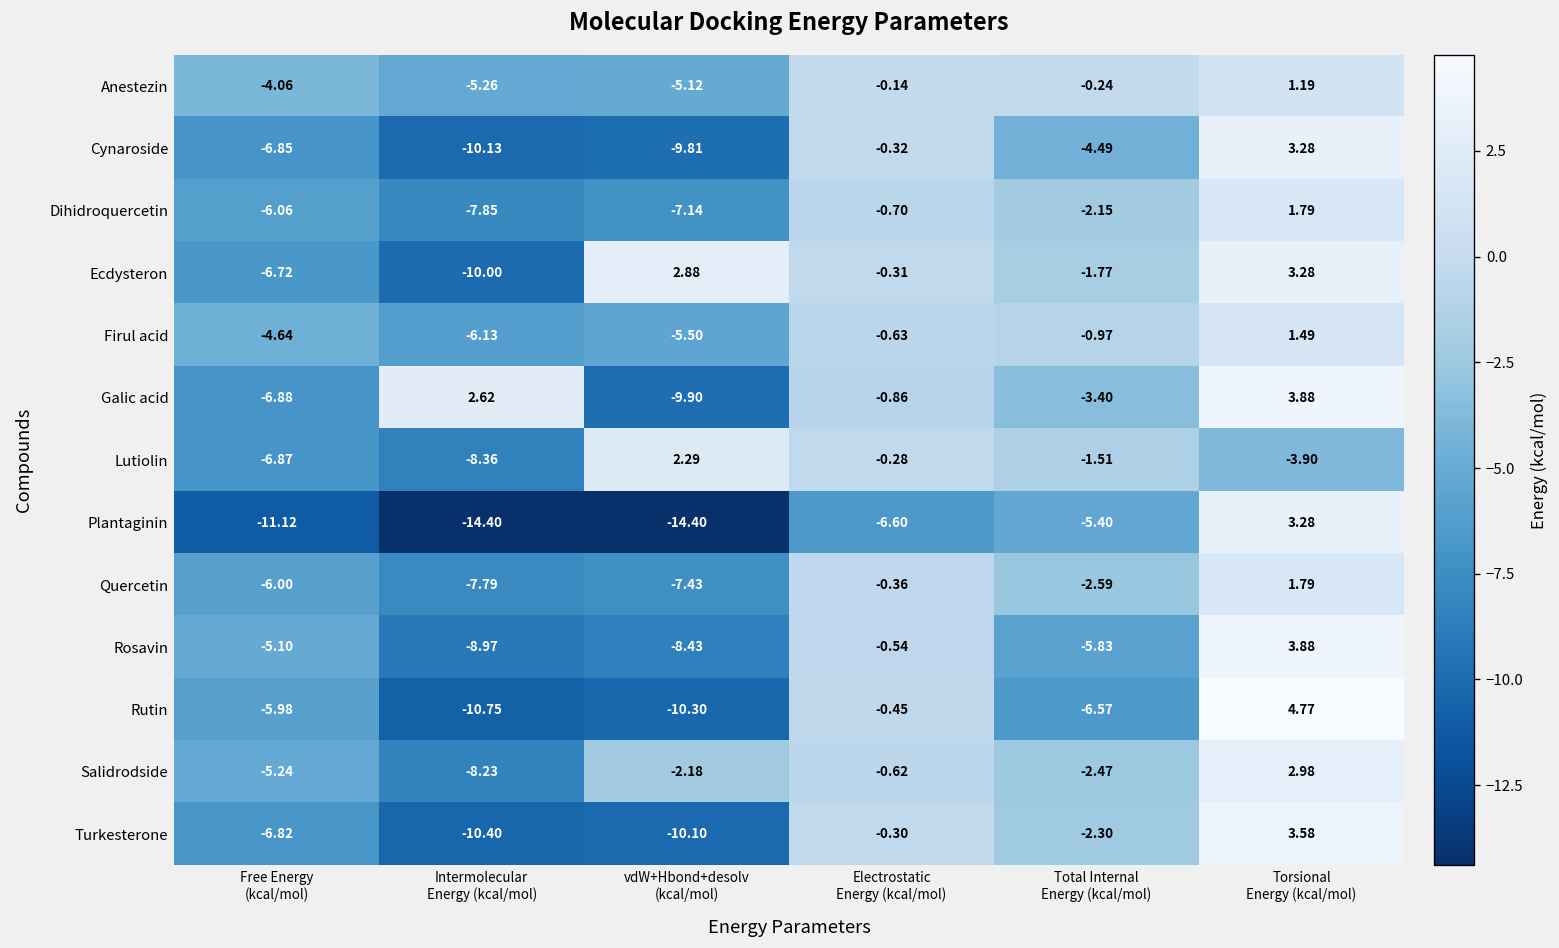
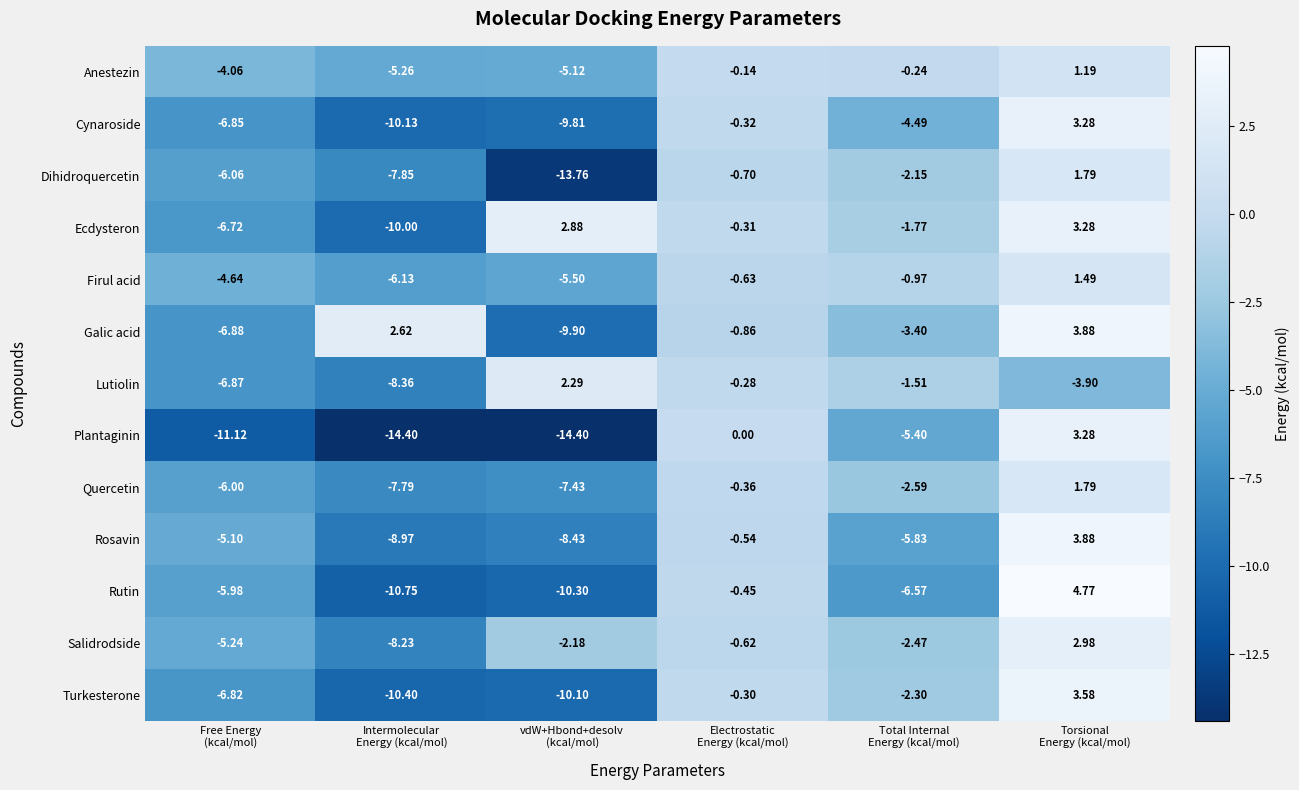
  {
    "Anestezin": {
      "Free Energy (kcal/mol)": -4.06,
      "Intermolecular Energy (kcal/mol)": -5.26,
      "vdW+Hbond+desolv (kcal/mol)": -5.12,
      "Electrostatic Energy (kcal/mol)": -0.14,
      "Total Internal Energy (kcal/mol)": -0.24,
      "Torsional Energy (kcal/mol)": 1.19
    },
    "Cynaroside": {
      "Free Energy (kcal/mol)": -6.85,
      "Intermolecular Energy (kcal/mol)": -10.13,
      "vdW+Hbond+desolv (kcal/mol)": -9.81,
      "Electrostatic Energy (kcal/mol)": -0.32,
      "Total Internal Energy (kcal/mol)": -4.49,
      "Torsional Energy (kcal/mol)": 3.28
    },
    "Dihidroquercetin": {
      "Free Energy (kcal/mol)": -6.06,
      "Intermolecular Energy (kcal/mol)": -7.85,
-     "vdW+Hbond+desolv (kcal/mol)": -7.14,
+     "vdW+Hbond+desolv (kcal/mol)": -13.76,
      "Electrostatic Energy (kcal/mol)": -0.70,
      "Total Internal Energy (kcal/mol)": -2.15,
      "Torsional Energy (kcal/mol)": 1.79
    },
    "Ecdysteron": {
      "Free Energy (kcal/mol)": -6.72,
      "Intermolecular Energy (kcal/mol)": -10.00,
      "vdW+Hbond+desolv (kcal/mol)": 2.88,
      "Electrostatic Energy (kcal/mol)": -0.31,
      "Total Internal Energy (kcal/mol)": -1.77,
      "Torsional Energy (kcal/mol)": 3.28
    },
    "Firul acid": {
      "Free Energy (kcal/mol)": -4.64,
      "Intermolecular Energy (kcal/mol)": -6.13,
      "vdW+Hbond+desolv (kcal/mol)": -5.50,
      "Electrostatic Energy (kcal/mol)": -0.63,
      "Total Internal Energy (kcal/mol)": -0.97,
      "Torsional Energy (kcal/mol)": 1.49
    },
    "Galic acid": {
      "Free Energy (kcal/mol)": -6.88,
      "Intermolecular Energy (kcal/mol)": 2.62,
      "vdW+Hbond+desolv (kcal/mol)": -9.90,
      "Electrostatic Energy (kcal/mol)": -0.86,
      "Total Internal Energy (kcal/mol)": -3.40,
      "Torsional Energy (kcal/mol)": 3.88
    },
    "Lutiolin": {
      "Free Energy (kcal/mol)": -6.87,
      "Intermolecular Energy (kcal/mol)": -8.36,
      "vdW+Hbond+desolv (kcal/mol)": 2.29,
      "Electrostatic Energy (kcal/mol)": -0.28,
      "Total Internal Energy (kcal/mol)": -1.51,
      "Torsional Energy (kcal/mol)": -3.90
    },
    "Plantaginin": {
      "Free Energy (kcal/mol)": -11.12,
      "Intermolecular Energy (kcal/mol)": -14.40,
      "vdW+Hbond+desolv (kcal/mol)": -14.40,
-     "Electrostatic Energy (kcal/mol)": -6.60,
+     "Electrostatic Energy (kcal/mol)": 0.00,
      "Total Internal Energy (kcal/mol)": -5.40,
      "Torsional Energy (kcal/mol)": 3.28
    },
    "Quercetin": {
      "Free Energy (kcal/mol)": -6.00,
      "Intermolecular Energy (kcal/mol)": -7.79,
      "vdW+Hbond+desolv (kcal/mol)": -7.43,
      "Electrostatic Energy (kcal/mol)": -0.36,
      "Total Internal Energy (kcal/mol)": -2.59,
      "Torsional Energy (kcal/mol)": 1.79
    },
    "Rosavin": {
      "Free Energy (kcal/mol)": -5.10,
      "Intermolecular Energy (kcal/mol)": -8.97,
      "vdW+Hbond+desolv (kcal/mol)": -8.43,
      "Electrostatic Energy (kcal/mol)": -0.54,
      "Total Internal Energy (kcal/mol)": -5.83,
      "Torsional Energy (kcal/mol)": 3.88
    },
    "Rutin": {
      "Free Energy (kcal/mol)": -5.98,
      "Intermolecular Energy (kcal/mol)": -10.75,
      "vdW+Hbond+desolv (kcal/mol)": -10.30,
      "Electrostatic Energy (kcal/mol)": -0.45,
      "Total Internal Energy (kcal/mol)": -6.57,
      "Torsional Energy (kcal/mol)": 4.77
    },
    "Salidrodside": {
      "Free Energy (kcal/mol)": -5.24,
      "Intermolecular Energy (kcal/mol)": -8.23,
      "vdW+Hbond+desolv (kcal/mol)": -2.18,
      "Electrostatic Energy (kcal/mol)": -0.62,
      "Total Internal Energy (kcal/mol)": -2.47,
      "Torsional Energy (kcal/mol)": 2.98
    },
    "Turkesterone": {
      "Free Energy (kcal/mol)": -6.82,
      "Intermolecular Energy (kcal/mol)": -10.40,
      "vdW+Hbond+desolv (kcal/mol)": -10.10,
      "Electrostatic Energy (kcal/mol)": -0.30,
      "Total Internal Energy (kcal/mol)": -2.30,
      "Torsional Energy (kcal/mol)": 3.58
    }
  }
